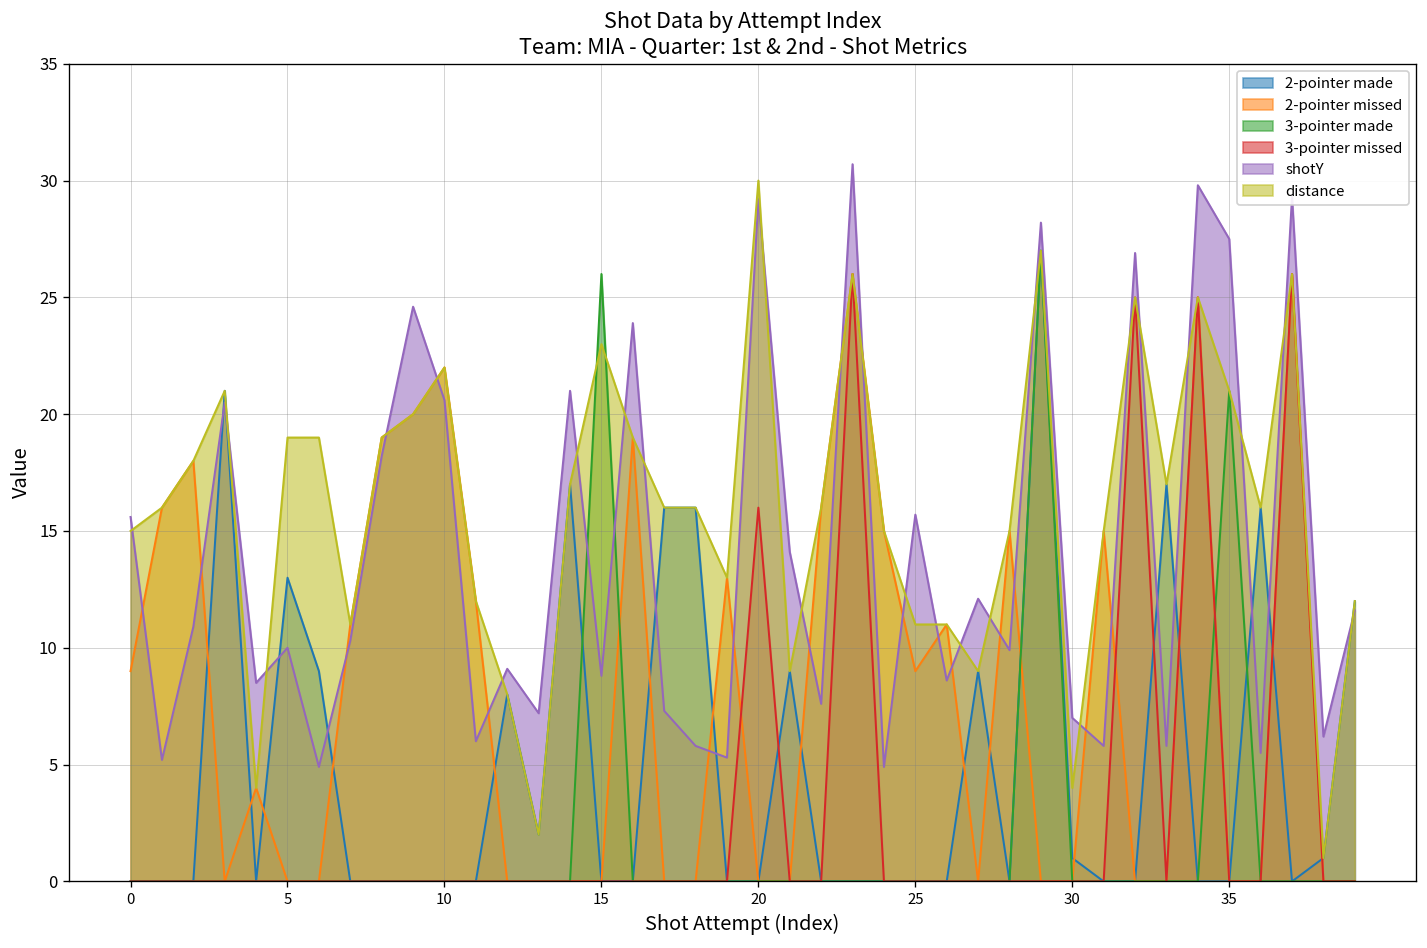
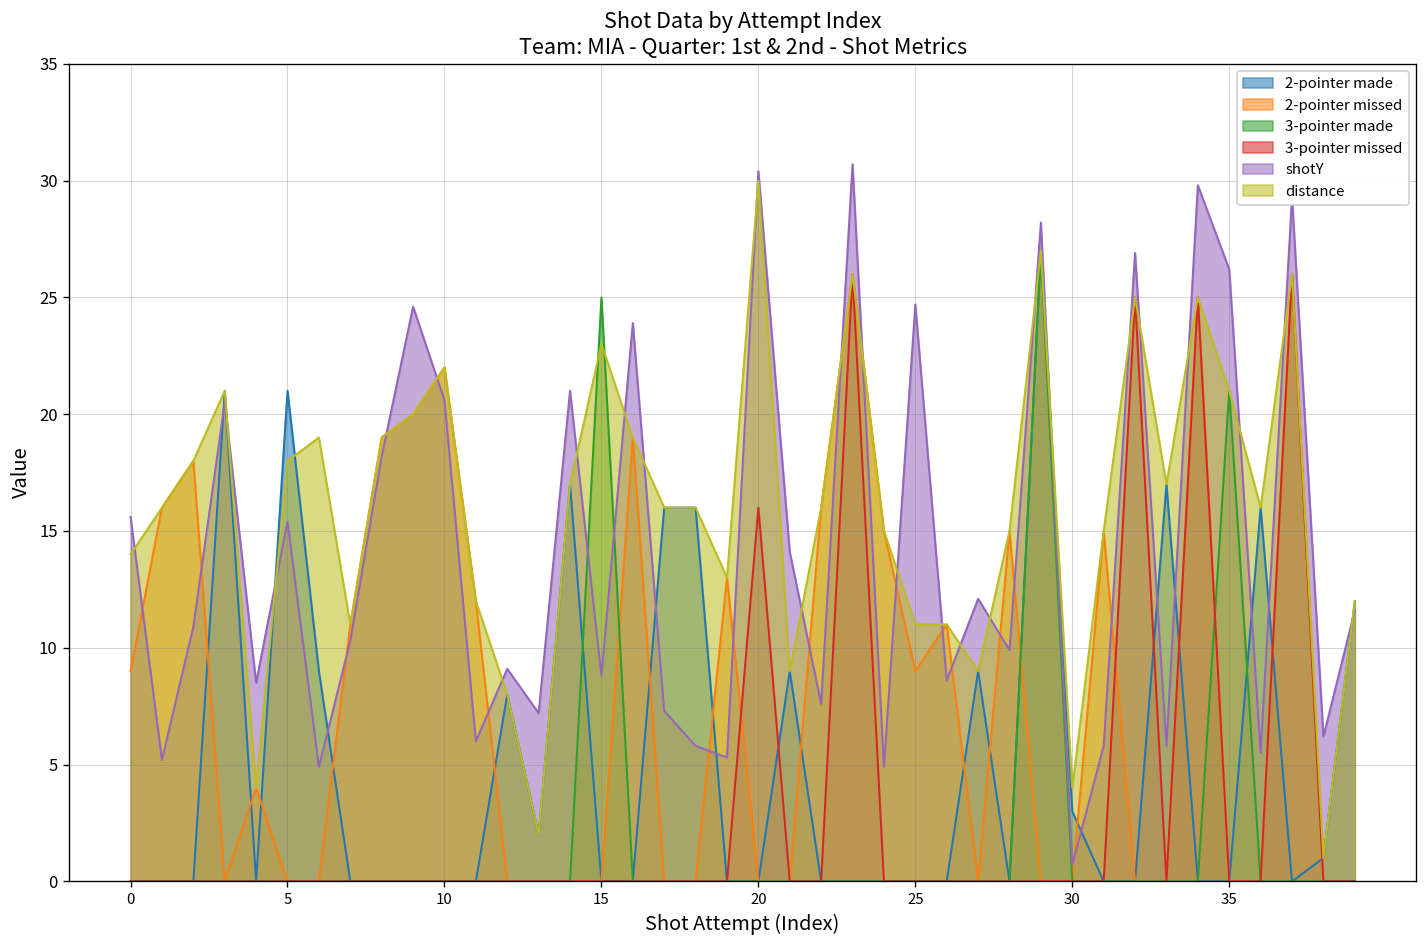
  {
    "2-pointer made": {
-     "5": 13,
-     "30": 1
+     "5": 21,
+     "30": 3
    },
    "2-pointer missed": {
      "0": 9.0,
      "25": 9.0
    },
    "3-pointer made": {
-     "15": 26
+     "15": 25
    },
    "3-pointer missed": {
      "20": 16.0
    },
    "shotY": {
      "0": 15.6,
-     "5": 10.0,
+     "5": 15.4,
      "10": 20.6,
      "15": 8.8,
-     "20": 29.2,
-     "25": 15.7,
-     "30": 7.0,
-     "35": 27.5
+     "20": 30.4,
+     "25": 24.7,
+     "30": 0.7,
+     "35": 26.2
    },
    "distance": {
-     "0": 15,
-     "5": 19,
+     "0": 14,
+     "5": 18,
      "15": 23,
      "20": 30,
      "25": 11,
      "30": 4
    }
  }
